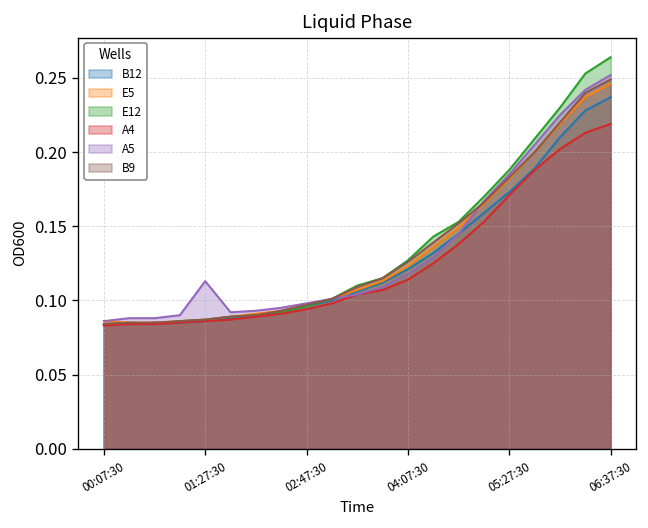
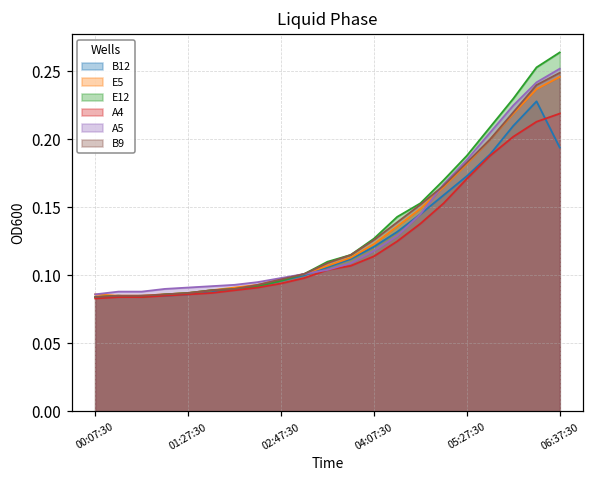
  {
    "B12": {
-     "06:37:30": 0.237
+     "06:37:30": 0.194
    },
    "E12": {
      "05:27:30": 0.188,
      "06:37:30": 0.264
    },
    "A5": {
-     "01:27:30": 0.113,
+     "01:27:30": 0.091,
      "04:07:30": 0.118,
      "06:37:30": 0.252
    }
  }
